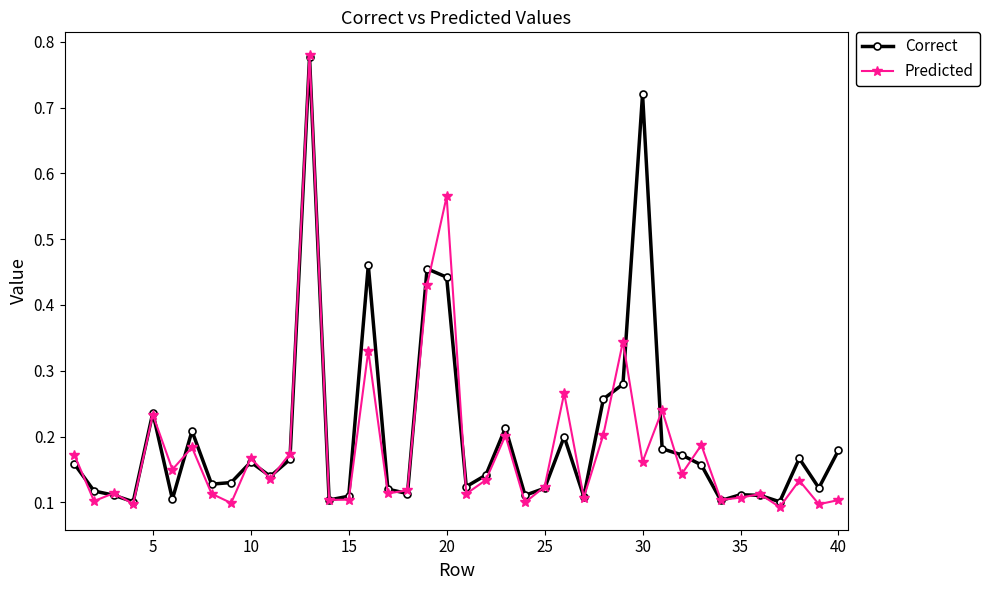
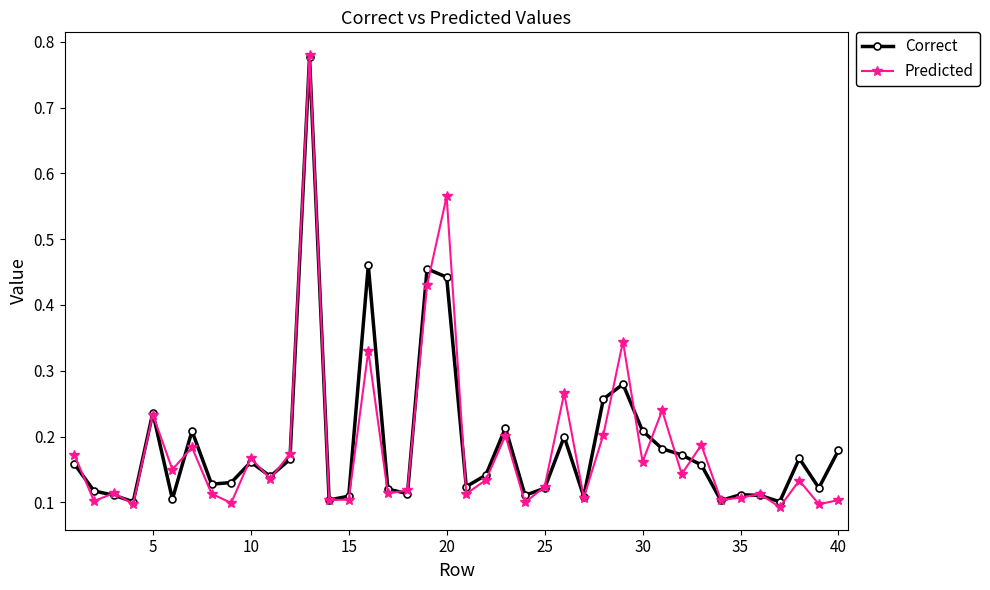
  {
    "Correct": {
      "10": 0.16,
      "15": 0.11,
      "20": 0.44,
-     "30": 0.72,
+     "30": 0.21,
      "35": 0.11,
      "40": 0.18
    },
    "Predicted": {
      "10": 0.17,
      "15": 0.10,
      "20": 0.56,
      "30": 0.16,
      "35": 0.11,
      "40": 0.10
    }
  }
